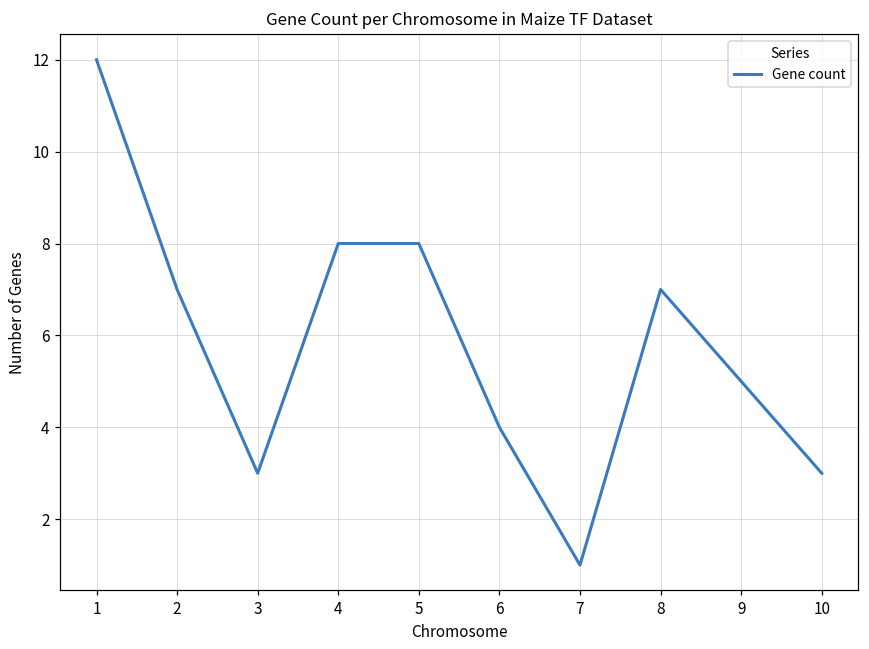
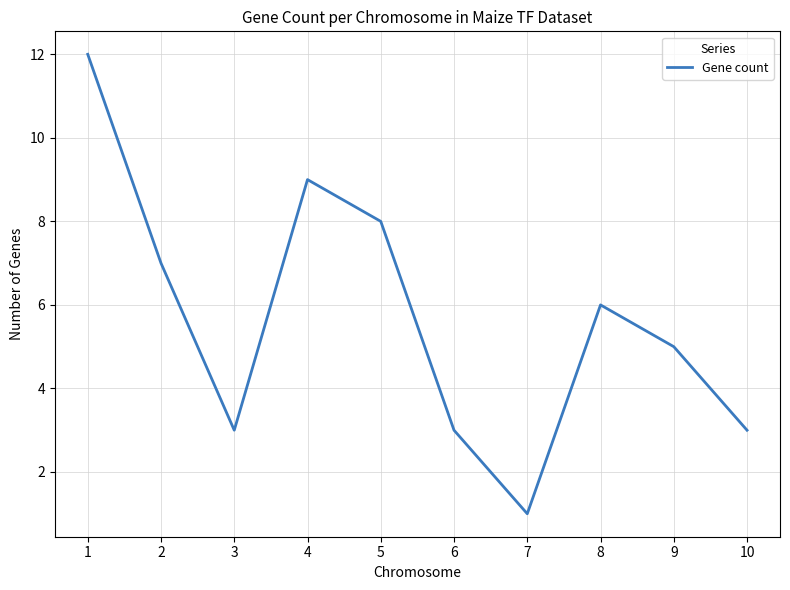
  {
    "1": 12,
    "2": 7,
    "3": 3,
-   "4": 8,
+   "4": 9,
    "5": 8,
-   "6": 4,
+   "6": 3,
    "7": 1,
-   "8": 7,
+   "8": 6,
    "9": 5,
    "10": 3
  }
